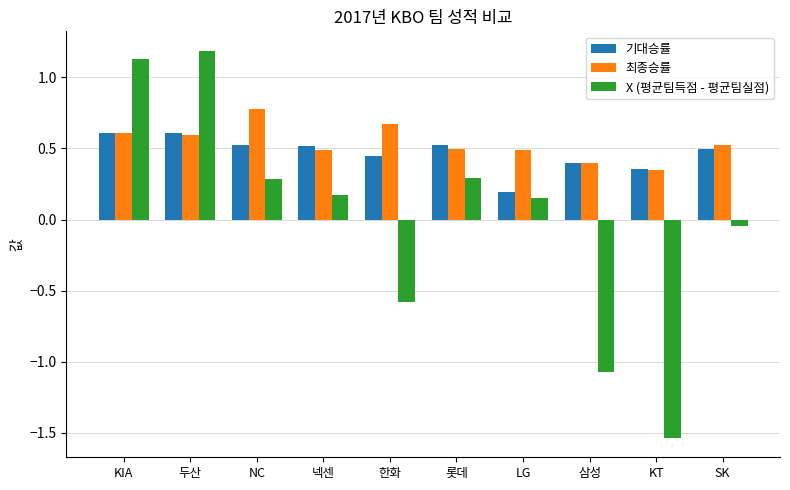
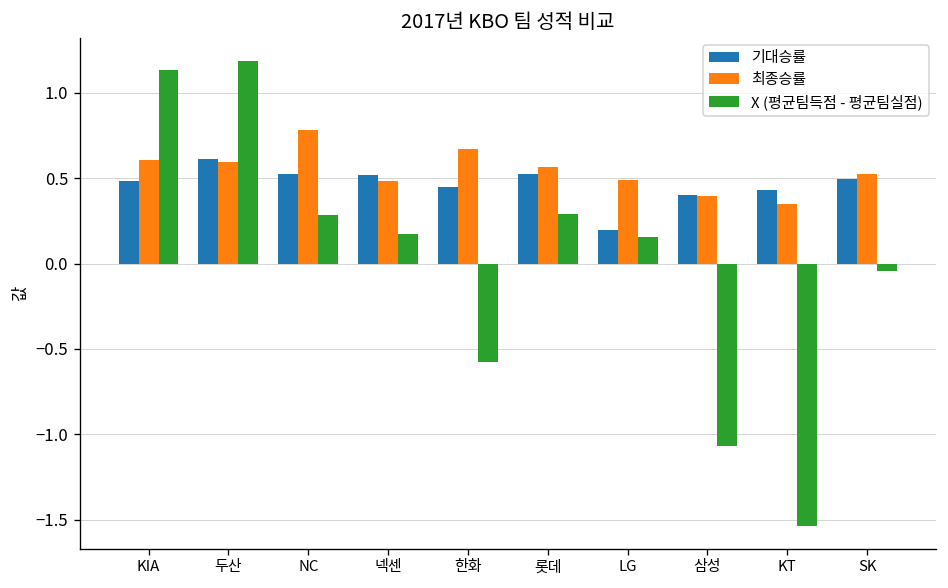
  {
    "기대승률": {
-     "KIA": 0.61,
+     "KIA": 0.48,
      "두산": 0.61,
      "NC": 0.53,
      "넥센": 0.52,
      "한화": 0.45,
      "롯데": 0.53,
      "LG": 0.20,
      "삼성": 0.40,
-     "KT": 0.36,
+     "KT": 0.43,
      "SK": 0.50
    },
    "최종승률": {
      "KIA": 0.61,
      "두산": 0.60,
      "NC": 0.78,
      "넥센": 0.49,
      "한화": 0.67,
-     "롯데": 0.49,
+     "롯데": 0.56,
      "LG": 0.49,
      "삼성": 0.40,
      "KT": 0.35,
      "SK": 0.52
    },
    "X (평균팀득점 - 평균팀실점)": {
      "KIA": 1.13,
      "두산": 1.19,
      "NC": 0.28,
      "넥센": 0.17,
      "한화": -0.58,
      "롯데": 0.29,
      "LG": 0.15,
      "삼성": -1.07,
      "KT": -1.53,
      "SK": -0.04
    }
  }
